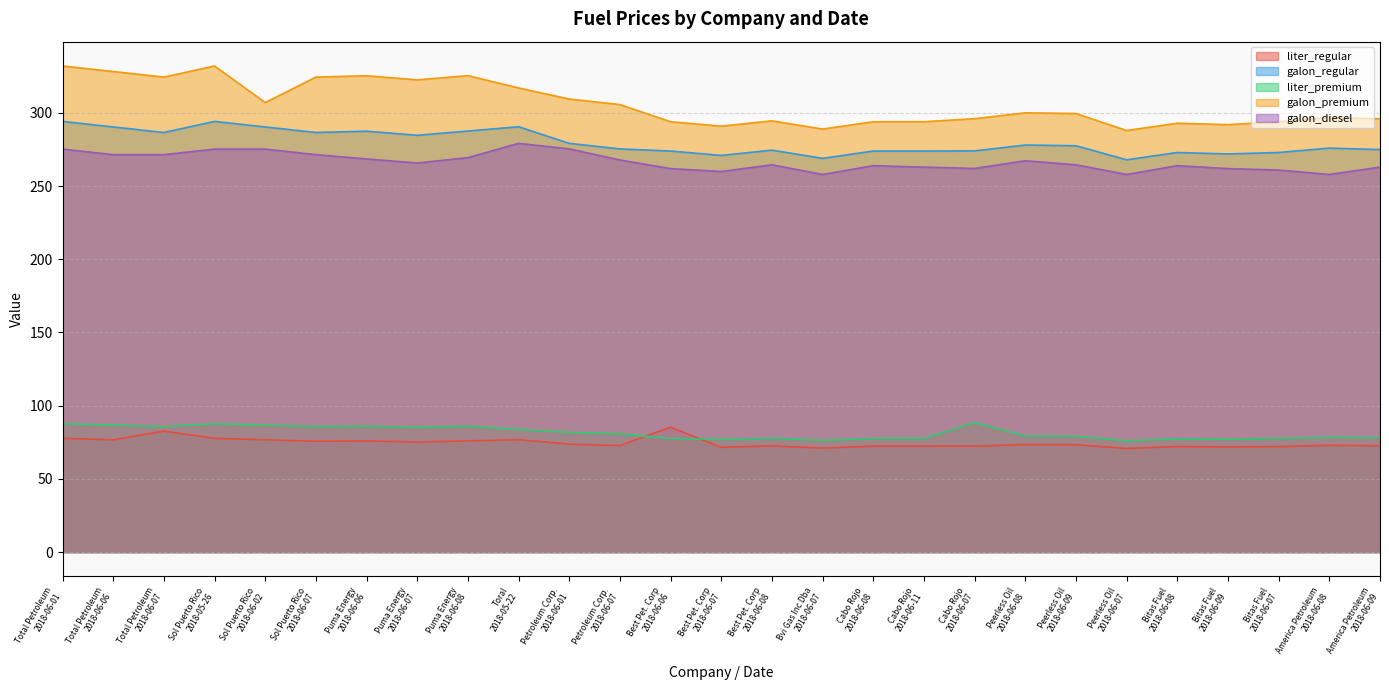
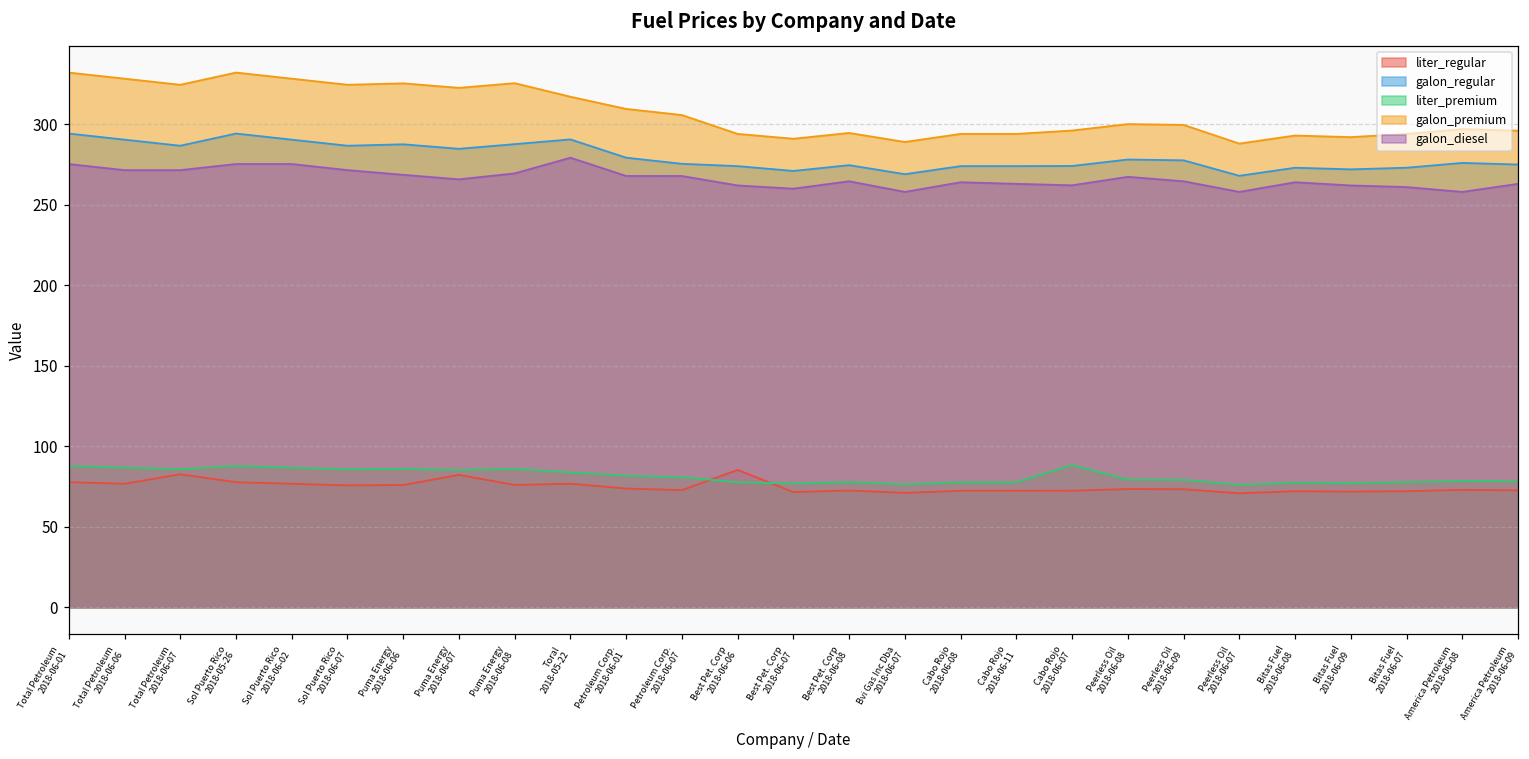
  {
    "liter_regular": {
      "Total Petroleum 2018-06-01": 78,
      "Total Petroleum 2018-06-06": 77,
      "Total Petroleum 2018-06-07": 83,
      "Sol Puerto Rico 2018-05-26": 78,
      "Sol Puerto Rico 2018-06-02": 77,
      "Sol Puerto Rico 2018-06-07": 76,
      "Puma Energy 2018-06-06": 76,
-     "Puma Energy 2018-06-07": 75,
+     "Puma Energy 2018-06-07": 82,
      "Puma Energy 2018-06-08": 76,
      "Toral 2018-05-22": 77,
      "Petroleum Corp. 2018-06-01": 74,
      "Petroleum Corp. 2018-06-07": 73,
      "Best Pet. Corp 2018-06-06": 85,
      "Best Pet. Corp 2018-06-07": 72,
      "Best Pet. Corp 2018-06-08": 73,
      "Bvi Gas Inc Dba 2018-06-07": 71,
      "Cabo Rojo 2018-06-08": 72,
      "Cabo Rojo 2018-06-11": 72,
      "Cabo Rojo 2018-06-07": 72,
      "Peerless Oil 2018-06-08": 73,
      "Peerless Oil 2018-06-09": 73,
      "Peerless Oil 2018-06-07": 71,
      "Bitas Fuel 2018-06-08": 72,
      "Bitas Fuel 2018-06-09": 72,
      "Bitas Fuel 2018-06-07": 72,
      "America Petroleum 2018-06-08": 73,
      "America Petroleum 2018-06-09": 73
    },
    "galon_regular": {
      "Total Petroleum 2018-06-01": 294,
      "Total Petroleum 2018-06-06": 290,
      "Total Petroleum 2018-06-07": 287,
      "Sol Puerto Rico 2018-05-26": 294,
      "Sol Puerto Rico 2018-06-02": 290,
      "Sol Puerto Rico 2018-06-07": 287,
      "Puma Energy 2018-06-06": 287,
      "Puma Energy 2018-06-07": 285,
      "Puma Energy 2018-06-08": 288,
      "Toral 2018-05-22": 290,
      "Petroleum Corp. 2018-06-01": 279,
      "Petroleum Corp. 2018-06-07": 275,
      "Best Pet. Corp 2018-06-06": 274,
      "Best Pet. Corp 2018-06-07": 271,
      "Best Pet. Corp 2018-06-08": 275,
      "Bvi Gas Inc Dba 2018-06-07": 269,
      "Cabo Rojo 2018-06-08": 274,
      "Cabo Rojo 2018-06-11": 274,
      "Cabo Rojo 2018-06-07": 274,
      "Peerless Oil 2018-06-08": 278,
      "Peerless Oil 2018-06-09": 278,
      "Peerless Oil 2018-06-07": 268,
      "Bitas Fuel 2018-06-08": 273,
      "Bitas Fuel 2018-06-09": 272,
      "Bitas Fuel 2018-06-07": 273,
      "America Petroleum 2018-06-08": 276,
      "America Petroleum 2018-06-09": 275
    },
    "liter_premium": {
      "Total Petroleum 2018-06-01": 88,
      "Total Petroleum 2018-06-06": 87,
      "Total Petroleum 2018-06-07": 86,
      "Sol Puerto Rico 2018-05-26": 88,
      "Sol Puerto Rico 2018-06-02": 87,
      "Sol Puerto Rico 2018-06-07": 86,
      "Puma Energy 2018-06-06": 86,
      "Puma Energy 2018-06-07": 85,
      "Puma Energy 2018-06-08": 86,
      "Toral 2018-05-22": 84,
      "Petroleum Corp. 2018-06-01": 82,
      "Petroleum Corp. 2018-06-07": 81,
      "Best Pet. Corp 2018-06-06": 78,
      "Best Pet. Corp 2018-06-07": 77,
      "Best Pet. Corp 2018-06-08": 78,
      "Bvi Gas Inc Dba 2018-06-07": 76,
      "Cabo Rojo 2018-06-08": 78,
      "Cabo Rojo 2018-06-11": 78,
      "Cabo Rojo 2018-06-07": 88,
      "Peerless Oil 2018-06-08": 79,
      "Peerless Oil 2018-06-09": 79,
      "Peerless Oil 2018-06-07": 76,
      "Bitas Fuel 2018-06-08": 77,
      "Bitas Fuel 2018-06-09": 77,
      "Bitas Fuel 2018-06-07": 78,
      "America Petroleum 2018-06-08": 78,
      "America Petroleum 2018-06-09": 78
    },
    "galon_premium": {
      "Total Petroleum 2018-06-01": 332,
      "Total Petroleum 2018-06-06": 328,
      "Total Petroleum 2018-06-07": 324,
      "Sol Puerto Rico 2018-05-26": 332,
-     "Sol Puerto Rico 2018-06-02": 307,
+     "Sol Puerto Rico 2018-06-02": 328,
      "Sol Puerto Rico 2018-06-07": 324,
      "Puma Energy 2018-06-06": 325,
      "Puma Energy 2018-06-07": 323,
      "Puma Energy 2018-06-08": 325,
      "Toral 2018-05-22": 317,
      "Petroleum Corp. 2018-06-01": 309,
      "Petroleum Corp. 2018-06-07": 306,
      "Best Pet. Corp 2018-06-06": 294,
      "Best Pet. Corp 2018-06-07": 291,
      "Best Pet. Corp 2018-06-08": 295,
      "Bvi Gas Inc Dba 2018-06-07": 289,
      "Cabo Rojo 2018-06-08": 294,
      "Cabo Rojo 2018-06-11": 294,
      "Cabo Rojo 2018-06-07": 296,
      "Peerless Oil 2018-06-08": 300,
      "Peerless Oil 2018-06-09": 300,
      "Peerless Oil 2018-06-07": 288,
      "Bitas Fuel 2018-06-08": 293,
      "Bitas Fuel 2018-06-09": 292,
      "America Petroleum 2018-06-09": 296
    },
    "galon_diesel": {
      "Total Petroleum 2018-06-01": 275,
      "Total Petroleum 2018-06-06": 271,
      "Total Petroleum 2018-06-07": 271,
      "Sol Puerto Rico 2018-05-26": 275,
      "Sol Puerto Rico 2018-06-02": 275,
      "Sol Puerto Rico 2018-06-07": 271,
      "Puma Energy 2018-06-06": 269,
      "Puma Energy 2018-06-07": 266,
      "Puma Energy 2018-06-08": 269,
      "Toral 2018-05-22": 279,
-     "Petroleum Corp. 2018-06-01": 275,
+     "Petroleum Corp. 2018-06-01": 268,
      "Petroleum Corp. 2018-06-07": 268,
      "Best Pet. Corp 2018-06-06": 262,
      "Best Pet. Corp 2018-06-07": 260,
      "Best Pet. Corp 2018-06-08": 265,
      "Bvi Gas Inc Dba 2018-06-07": 258,
      "Cabo Rojo 2018-06-08": 264,
      "Cabo Rojo 2018-06-11": 263,
      "Cabo Rojo 2018-06-07": 262,
      "Peerless Oil 2018-06-08": 267,
      "Peerless Oil 2018-06-09": 265,
      "Peerless Oil 2018-06-07": 258,
      "Bitas Fuel 2018-06-08": 264,
      "Bitas Fuel 2018-06-09": 262,
      "Bitas Fuel 2018-06-07": 261,
      "America Petroleum 2018-06-08": 258,
      "America Petroleum 2018-06-09": 263
    }
  }
